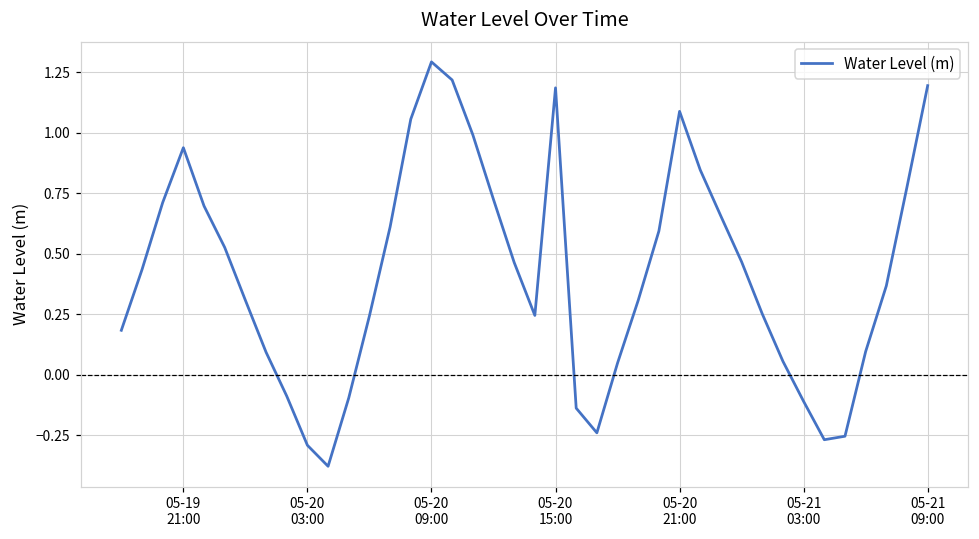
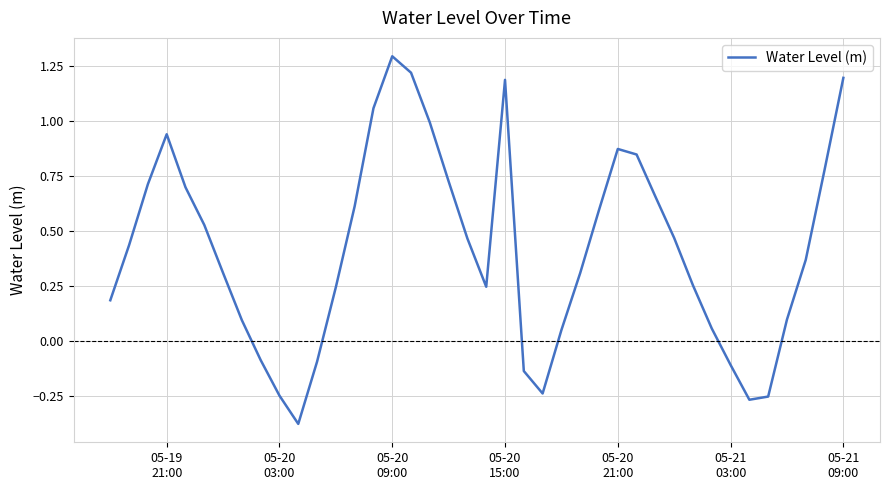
  {
    "05-19 21:00": 0.94,
-   "05-20 03:00": -0.29,
+   "05-20 03:00": -0.25,
    "05-20 09:00": 1.29,
    "05-20 15:00": 1.19,
-   "05-20 21:00": 1.09,
+   "05-20 21:00": 0.87,
    "05-21 03:00": -0.11,
    "05-21 09:00": 1.19
  }
